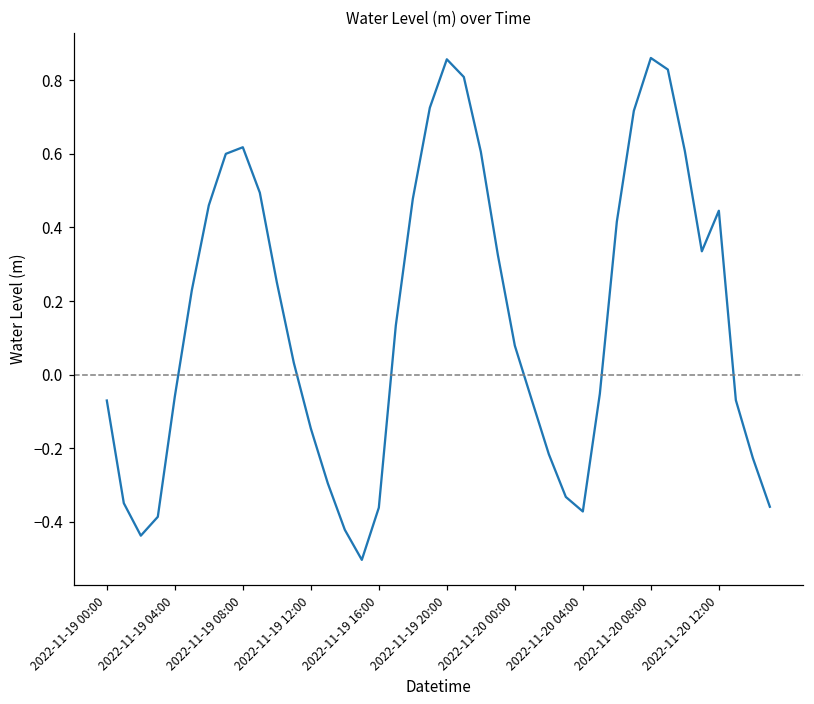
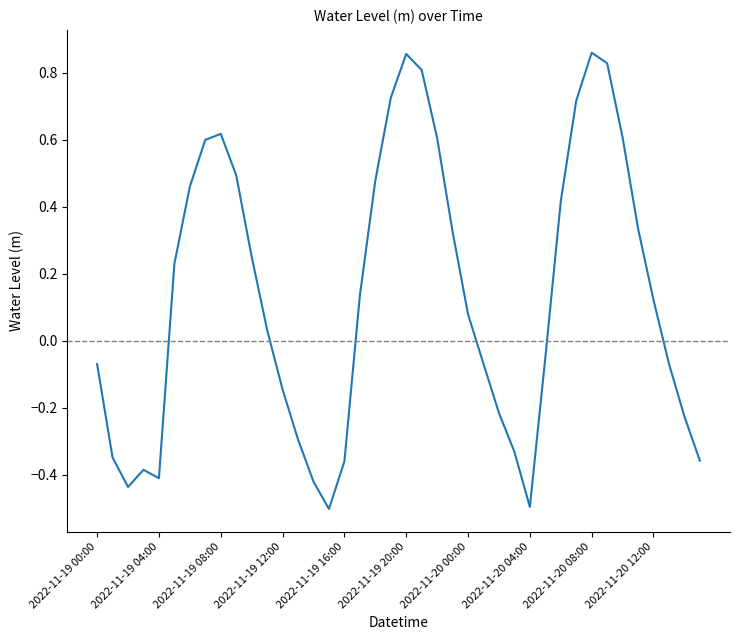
  {
    "2022-11-19 00:00": -0.07,
-   "2022-11-19 04:00": -0.06,
+   "2022-11-19 04:00": -0.41,
    "2022-11-19 08:00": 0.62,
    "2022-11-19 12:00": -0.15,
    "2022-11-19 16:00": -0.36,
    "2022-11-19 20:00": 0.86,
    "2022-11-20 00:00": 0.08,
-   "2022-11-20 04:00": -0.37,
+   "2022-11-20 04:00": -0.50,
    "2022-11-20 08:00": 0.86,
-   "2022-11-20 12:00": 0.45
+   "2022-11-20 12:00": 0.12
  }
